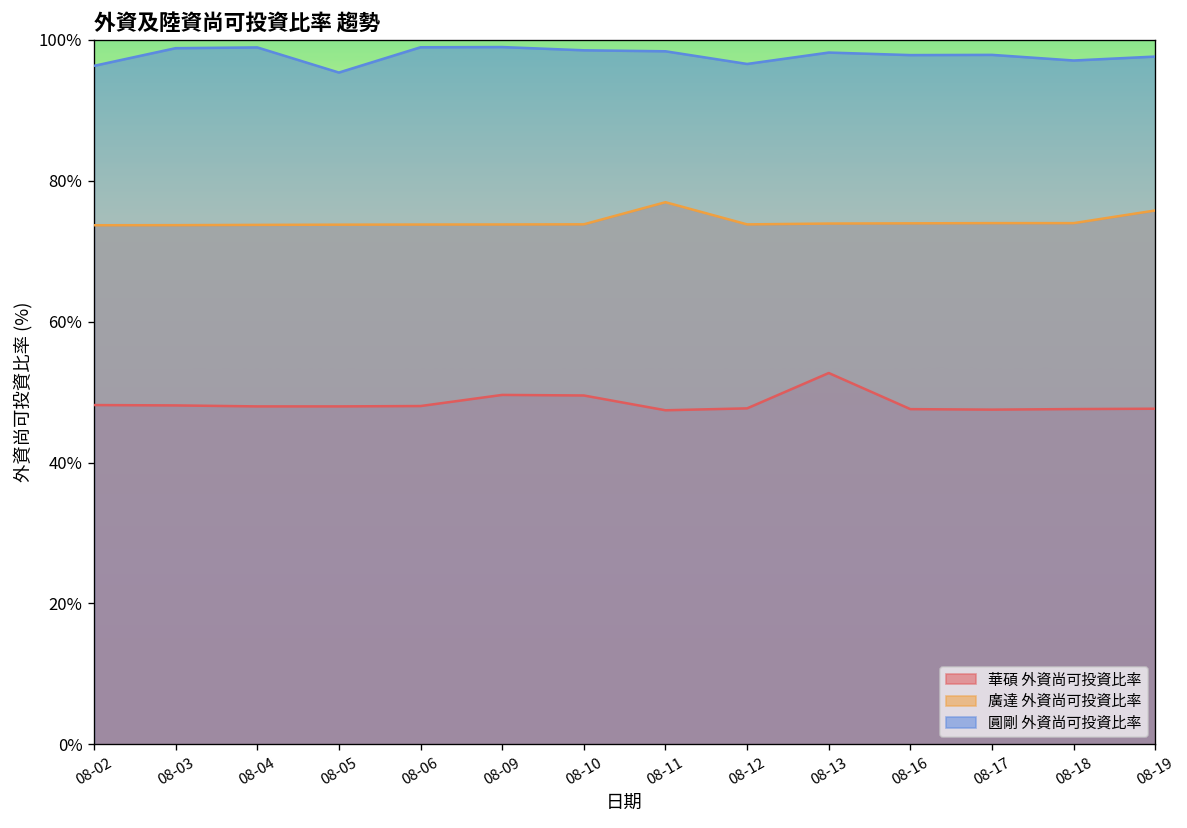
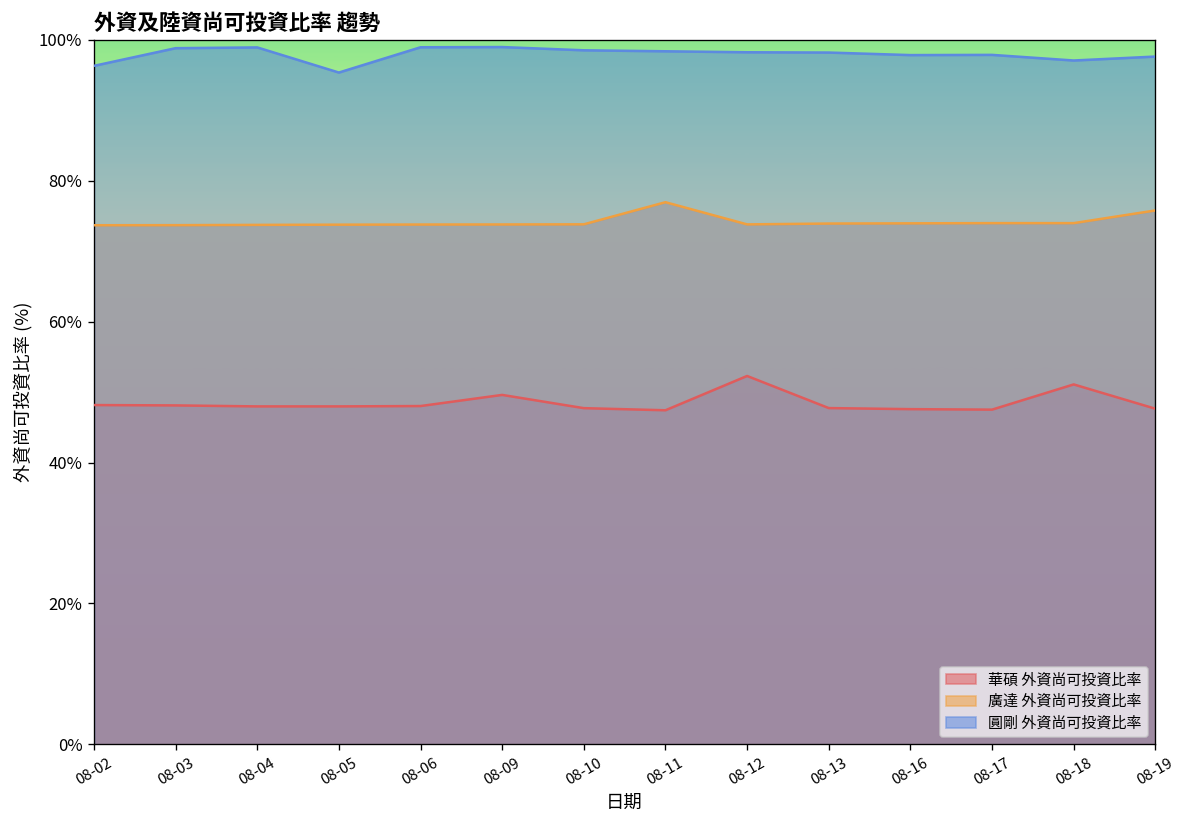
  {
    "華碩 外資尚可投資比率": {
      "08-02": "48%",
      "08-03": "48%",
      "08-04": "48%",
      "08-05": "48%",
      "08-06": "48%",
      "08-09": "50%",
-     "08-10": "50%",
+     "08-10": "48%",
      "08-11": "47%",
-     "08-12": "48%",
-     "08-13": "53%",
+     "08-12": "52%",
+     "08-13": "48%",
      "08-16": "48%",
      "08-17": "48%",
-     "08-18": "48%",
+     "08-18": "51%",
      "08-19": "48%"
    },
    "廣達 外資尚可投資比率": {
      "08-02": "74%",
      "08-03": "74%",
      "08-04": "74%",
      "08-05": "74%",
      "08-06": "74%",
      "08-09": "74%",
      "08-10": "74%",
      "08-11": "77%",
      "08-12": "74%",
      "08-13": "74%",
      "08-16": "74%",
      "08-17": "74%",
      "08-18": "74%",
      "08-19": "76%"
    },
    "圓剛 外資尚可投資比率": {
      "08-02": "96%",
      "08-03": "99%",
      "08-04": "99%",
      "08-05": "95%",
      "08-06": "99%",
      "08-09": "99%",
      "08-10": "99%",
      "08-11": "98%",
-     "08-12": "97%",
+     "08-12": "98%",
      "08-13": "98%",
      "08-16": "98%",
      "08-17": "98%",
      "08-18": "97%",
      "08-19": "98%"
    }
  }
